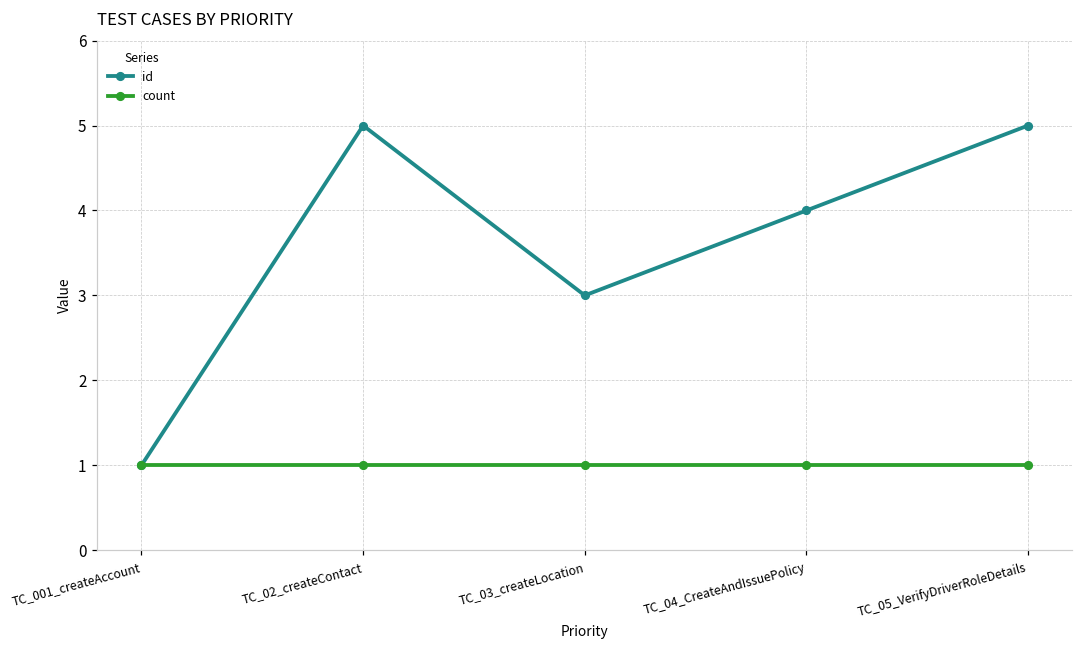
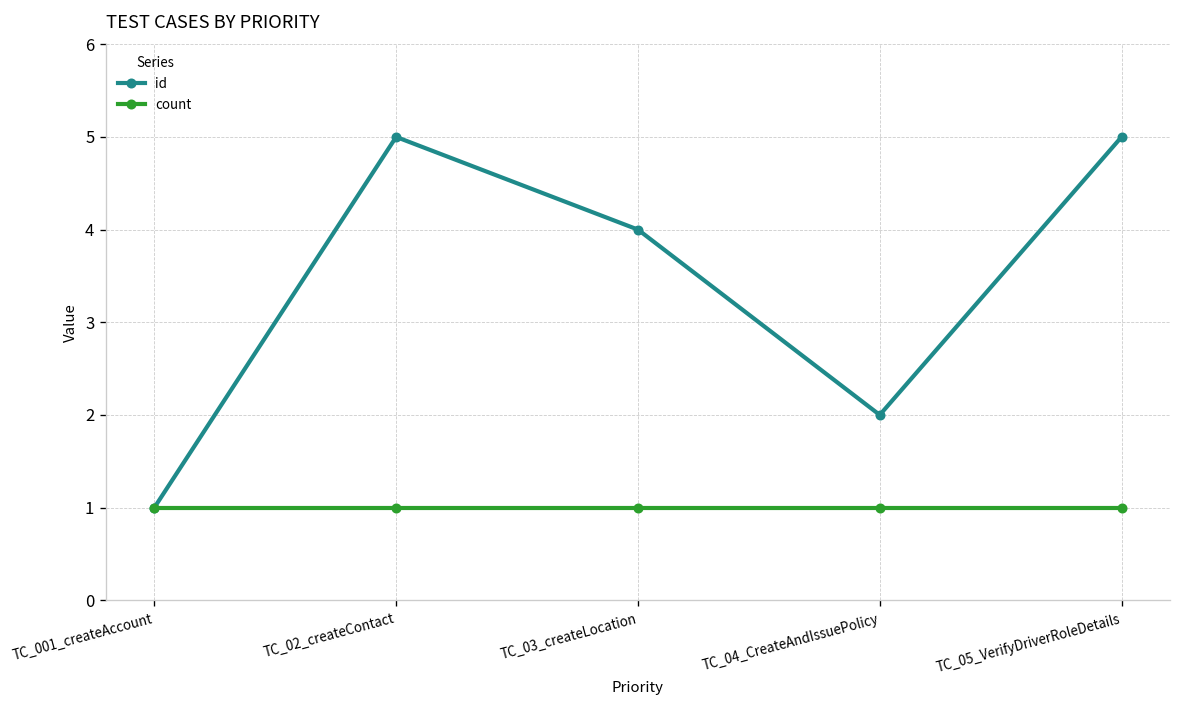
  {
    "id": {
      "TC_02_createContact": 5,
-     "TC_03_createLocation": 3,
-     "TC_04_CreateAndIssuePolicy": 4,
+     "TC_03_createLocation": 4,
+     "TC_04_CreateAndIssuePolicy": 2,
      "TC_05_VerifyDriverRoleDetails": 5
    },
    "count": {
      "TC_02_createContact": 1,
      "TC_03_createLocation": 1,
      "TC_04_CreateAndIssuePolicy": 1,
      "TC_05_VerifyDriverRoleDetails": 1
    }
  }
